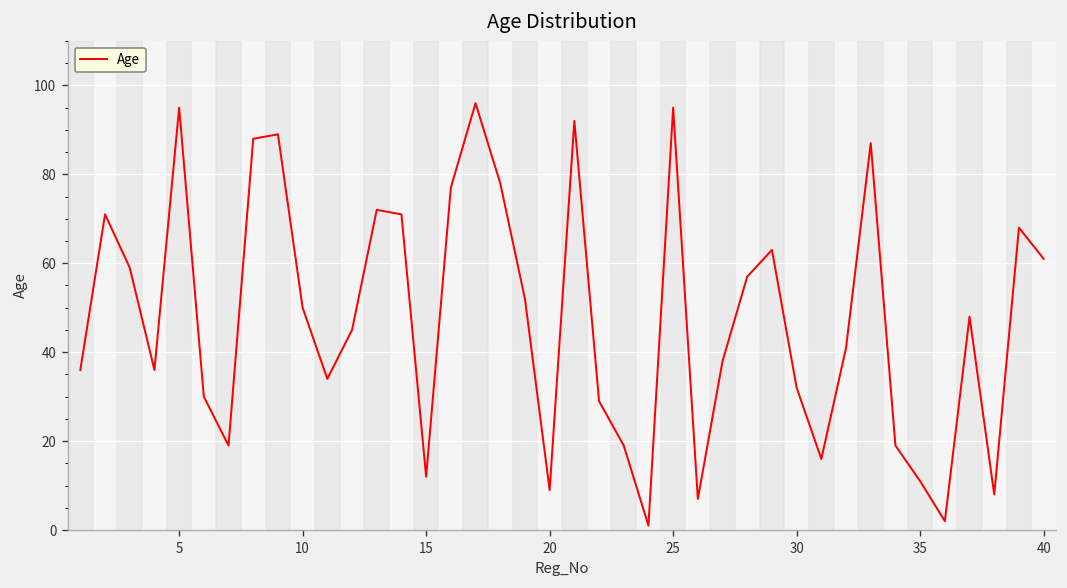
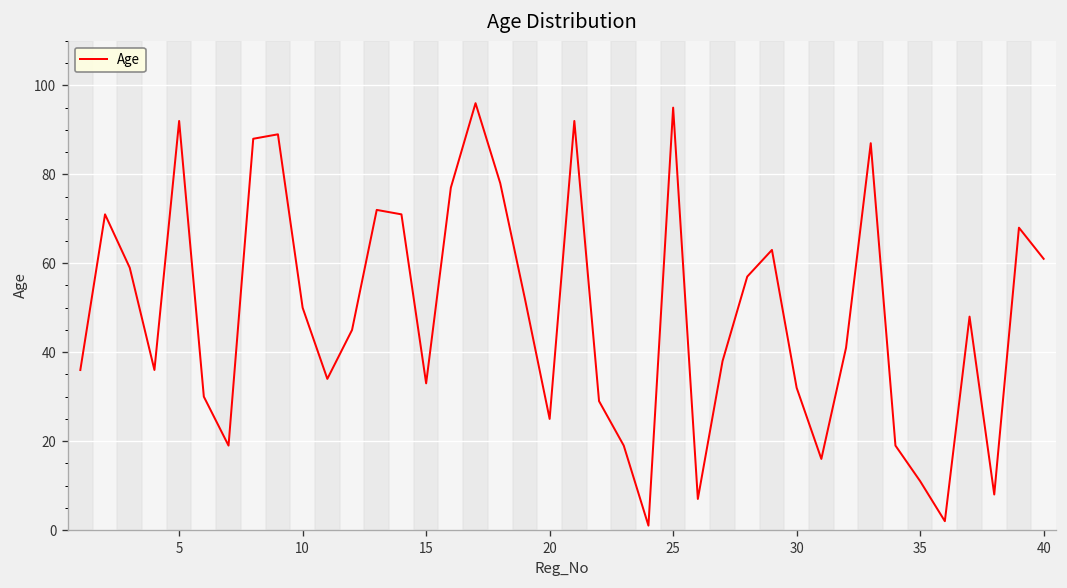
  {
-   "5": 95,
+   "5": 92,
    "10": 50,
-   "15": 12,
-   "20": 9,
+   "15": 33,
+   "20": 25,
    "25": 95,
    "30": 32,
    "35": 11,
    "40": 61
  }
